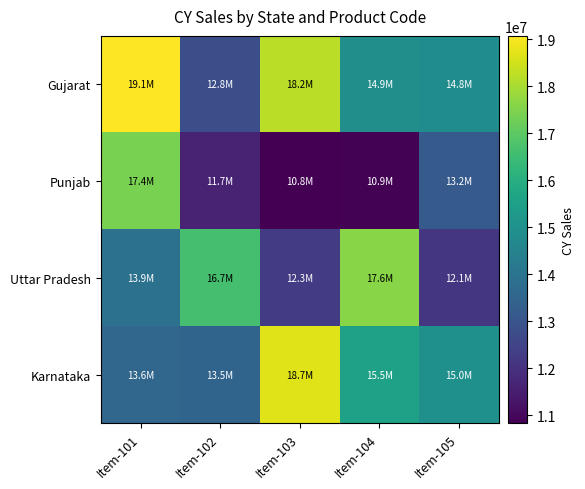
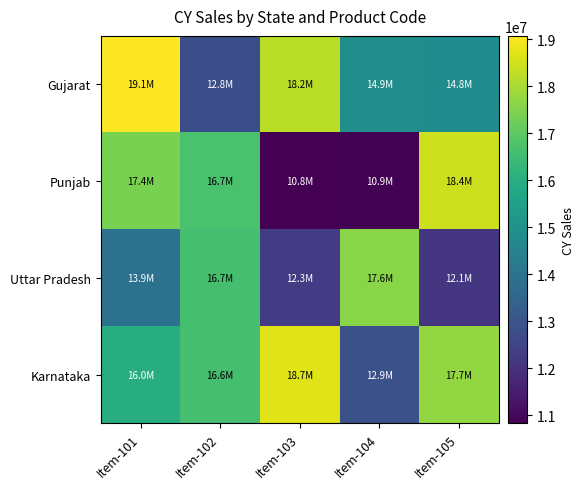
  {
    "Gujarat": {
      "Item-101": "19.1M",
      "Item-102": "12.8M",
      "Item-103": "18.2M",
      "Item-104": "14.9M",
      "Item-105": "14.8M"
    },
    "Punjab": {
      "Item-101": "17.4M",
-     "Item-102": "11.7M",
+     "Item-102": "16.7M",
      "Item-103": "10.8M",
      "Item-104": "10.9M",
-     "Item-105": "13.2M"
+     "Item-105": "18.4M"
    },
    "Uttar Pradesh": {
      "Item-101": "13.9M",
      "Item-102": "16.7M",
      "Item-103": "12.3M",
      "Item-104": "17.6M",
      "Item-105": "12.1M"
    },
    "Karnataka": {
-     "Item-101": "13.6M",
-     "Item-102": "13.5M",
+     "Item-101": "16.0M",
+     "Item-102": "16.6M",
      "Item-103": "18.7M",
-     "Item-104": "15.5M",
-     "Item-105": "15.0M"
+     "Item-104": "12.9M",
+     "Item-105": "17.7M"
    }
  }
